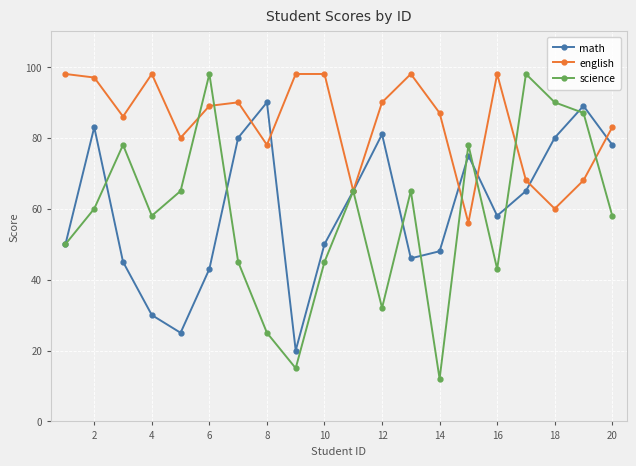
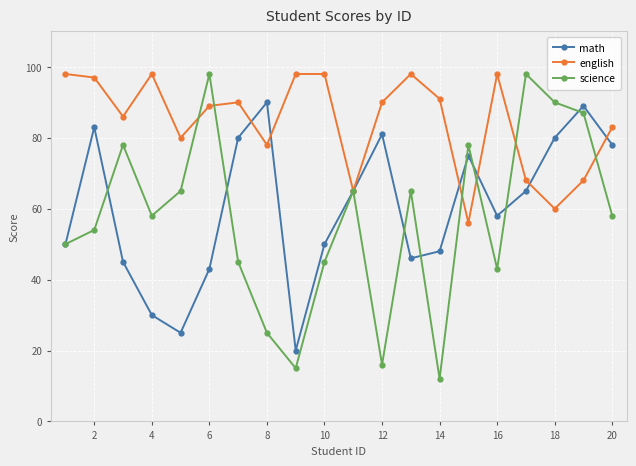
  {
    "math": {
      "2": 83,
      "4": 30,
      "6": 43,
      "8": 90,
      "10": 50,
      "12": 81,
      "14": 48,
      "16": 58,
      "18": 80,
      "20": 78
    },
    "english": {
      "2": 97,
      "4": 98,
      "6": 89,
      "8": 78,
      "10": 98,
      "12": 90,
-     "14": 87,
+     "14": 91,
      "16": 98,
      "18": 60,
      "20": 83
    },
    "science": {
-     "2": 60,
+     "2": 54,
      "4": 58,
      "6": 98,
      "8": 25,
      "10": 45,
-     "12": 32,
+     "12": 16,
      "14": 12,
      "16": 43,
      "18": 90,
      "20": 58
    }
  }
